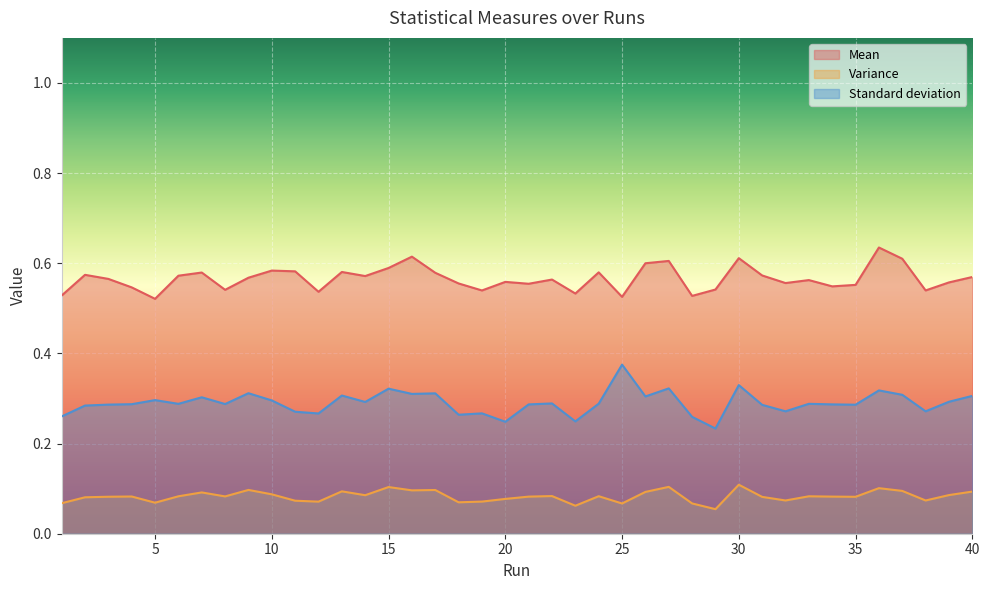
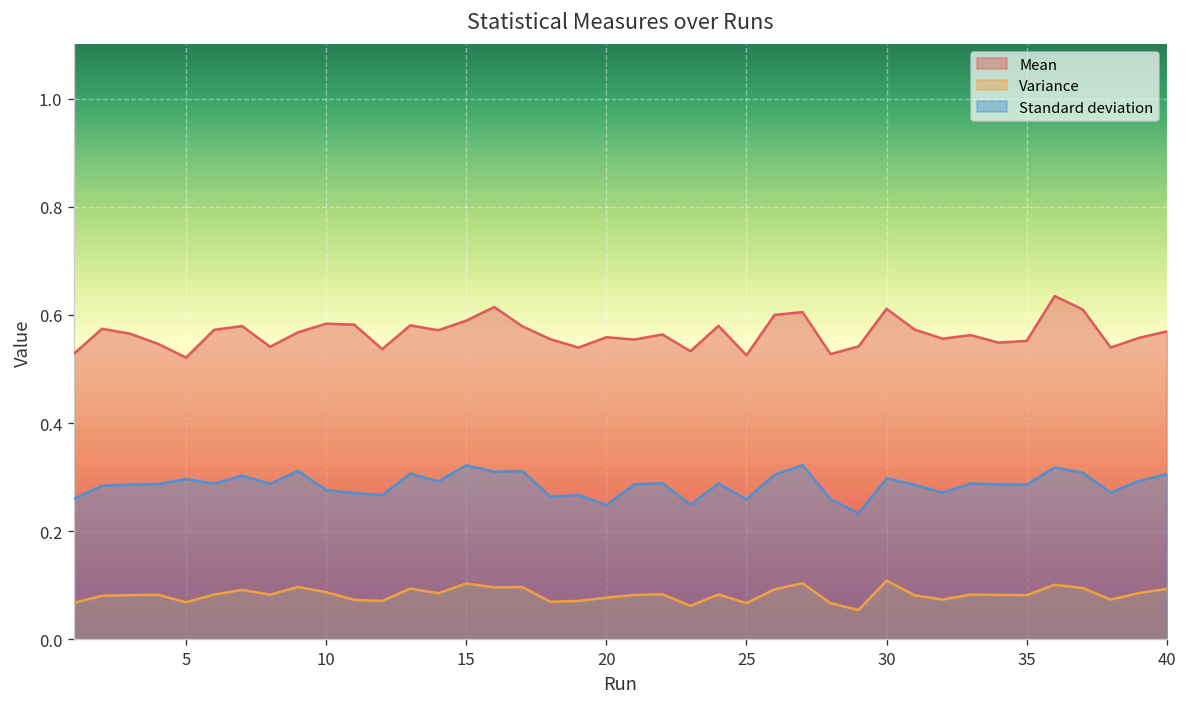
  {
    "Standard deviation": {
      "5": 0.30,
-     "10": 0.30,
+     "10": 0.28,
      "15": 0.32,
      "20": 0.25,
-     "25": 0.38,
-     "30": 0.33,
+     "25": 0.26,
+     "30": 0.30,
      "35": 0.29,
      "40": 0.31
    }
  }
